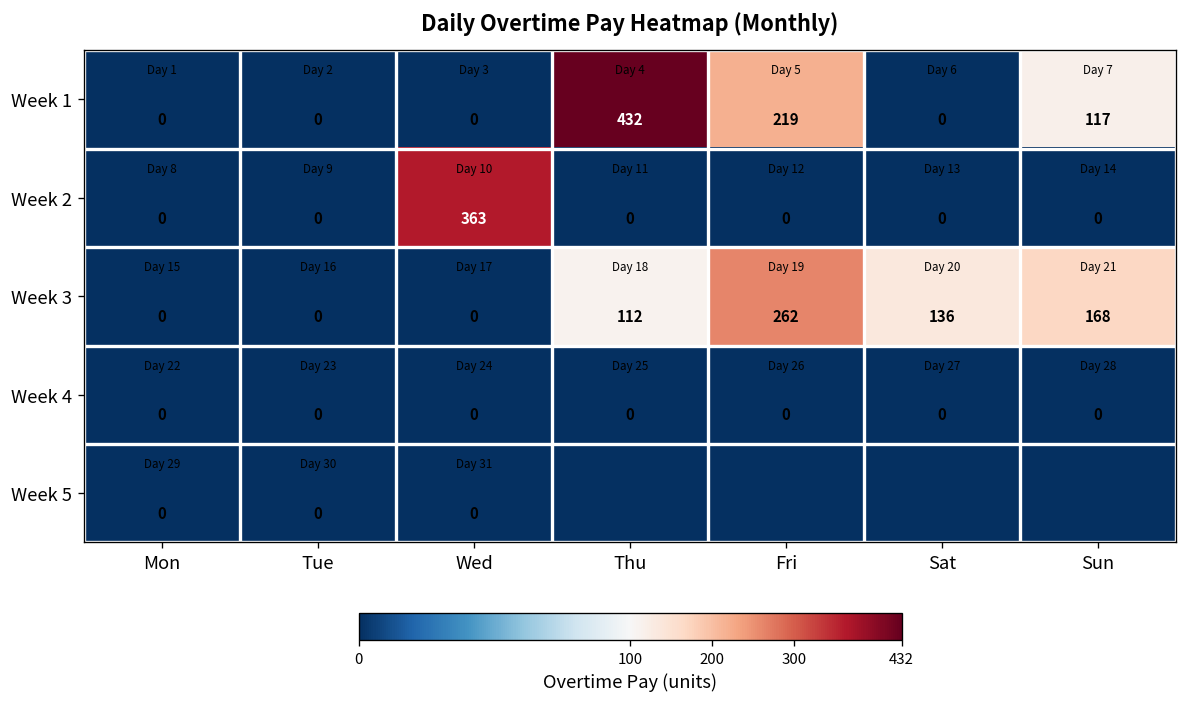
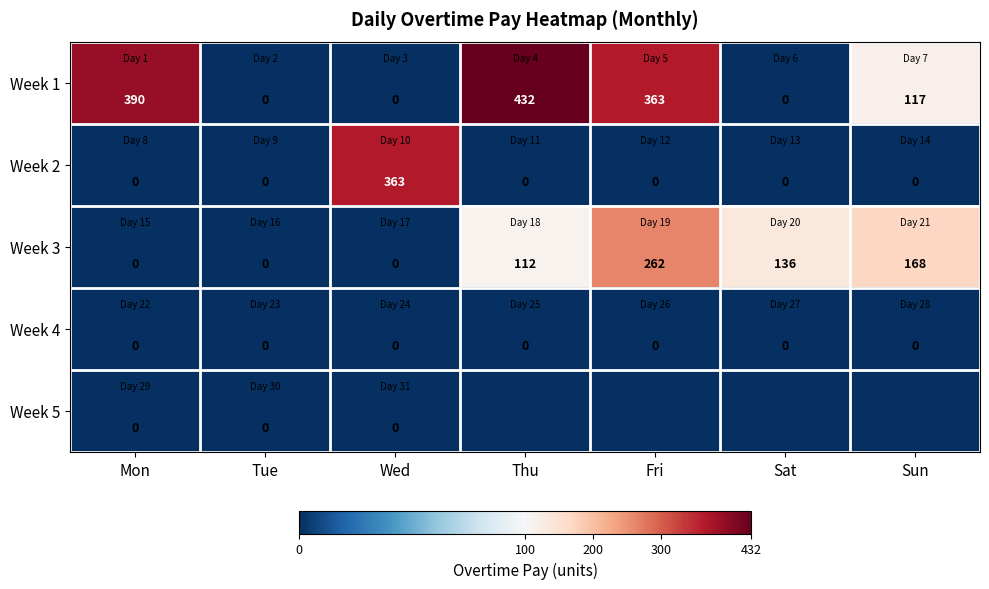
  {
    "Week 1": {
-     "Mon": 0,
-     "Fri": 219
+     "Mon": 390,
+     "Fri": 363
    }
  }
